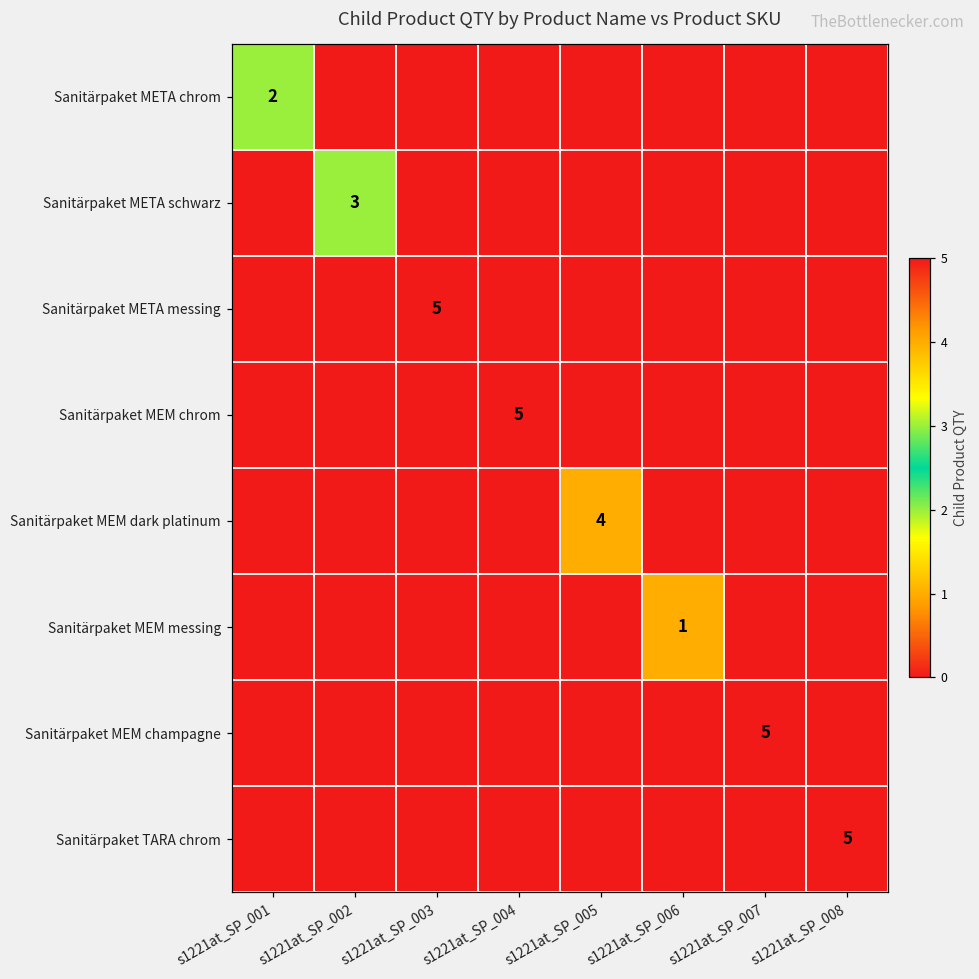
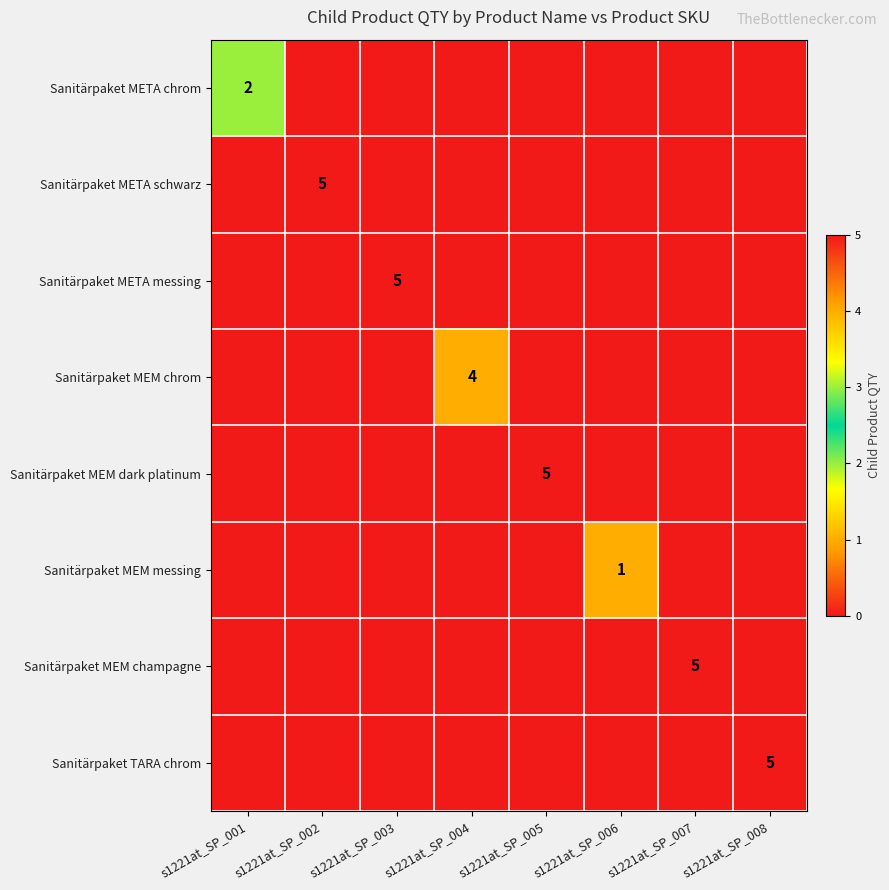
  {
    "Sanitärpaket META chrom": {
      "s1221at_SP_001": 2
    },
    "Sanitärpaket META schwarz": {
-     "s1221at_SP_002": 3
+     "s1221at_SP_002": 5
    },
    "Sanitärpaket META messing": {
      "s1221at_SP_003": 5
    },
    "Sanitärpaket MEM chrom": {
-     "s1221at_SP_004": 5
+     "s1221at_SP_004": 4
    },
    "Sanitärpaket MEM dark platinum": {
-     "s1221at_SP_005": 4
+     "s1221at_SP_005": 5
    },
    "Sanitärpaket MEM messing": {
      "s1221at_SP_006": 1
    },
    "Sanitärpaket MEM champagne": {
      "s1221at_SP_007": 5
    },
    "Sanitärpaket TARA chrom": {
      "s1221at_SP_008": 5
    }
  }
